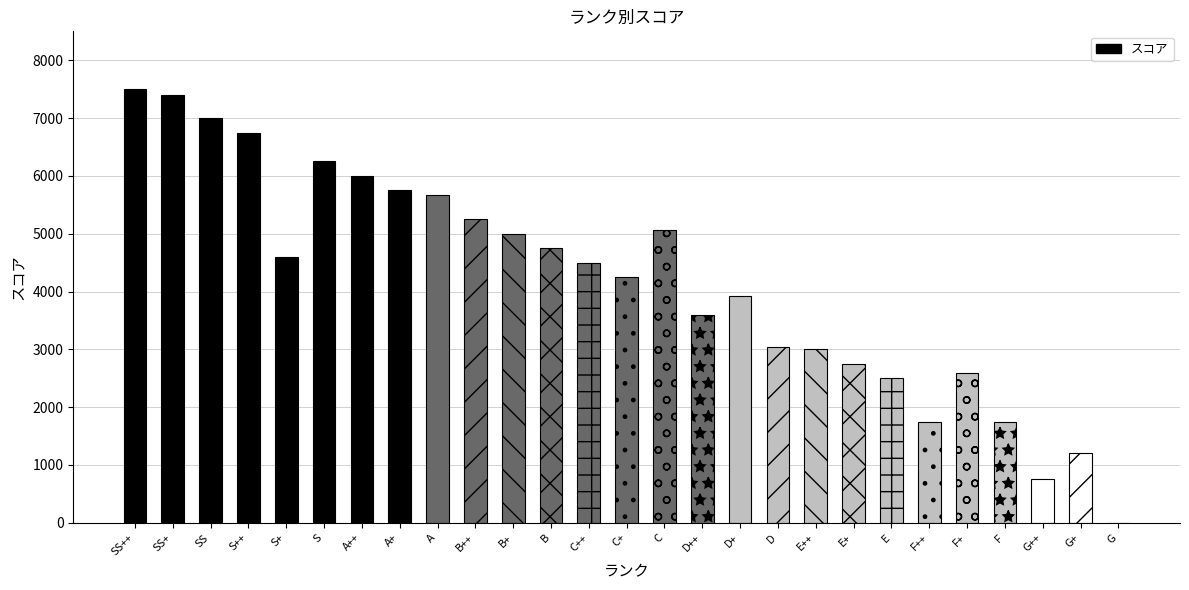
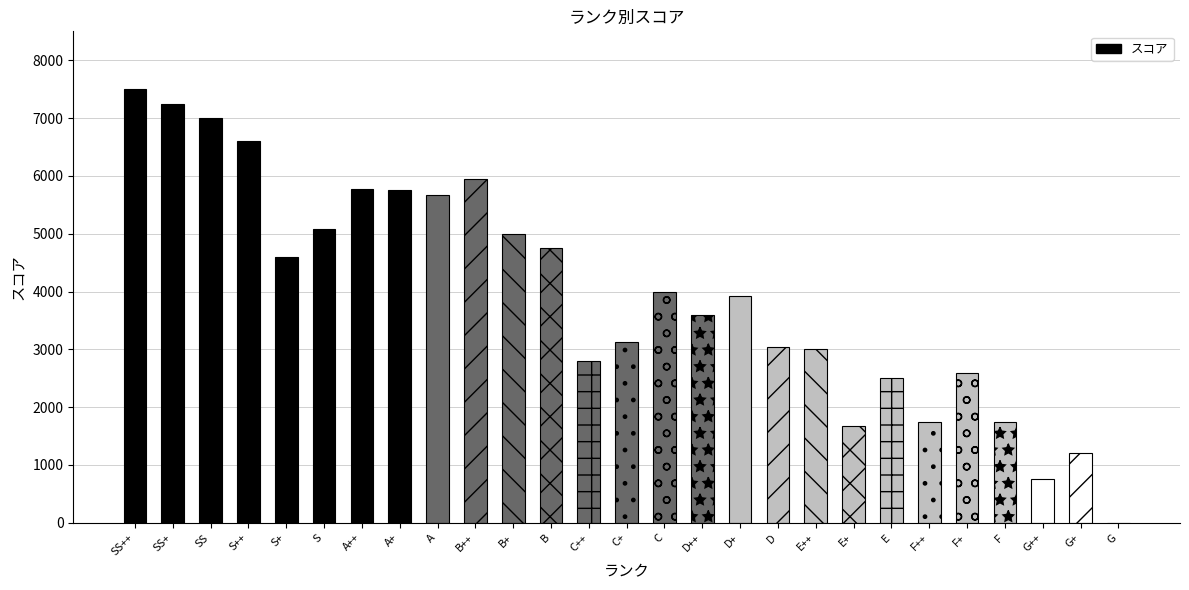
  {
    "SS++": 7500,
-   "SS+": 7400,
+   "SS+": 7300,
    "SS": 7000,
-   "S++": 6800,
+   "S++": 6600,
    "S+": 4600,
-   "S": 6300,
-   "A++": 6000,
+   "S": 5100,
+   "A++": 5800,
    "A+": 5800,
    "A": 5700,
-   "B++": 5300,
+   "B++": 6000,
    "B+": 5000,
    "B": 4800,
-   "C++": 4500,
-   "C+": 4300,
-   "C": 5100,
+   "C++": 2800,
+   "C+": 3100,
+   "C": 4000,
    "D++": 3600,
    "D+": 3900,
    "D": 3000,
    "E++": 3000,
-   "E+": 2800,
+   "E+": 1700,
    "E": 2500,
    "F++": 1700,
    "F+": 2600,
    "F": 1800,
    "G++": 800,
    "G+": 1200,
    "G": 0
  }
